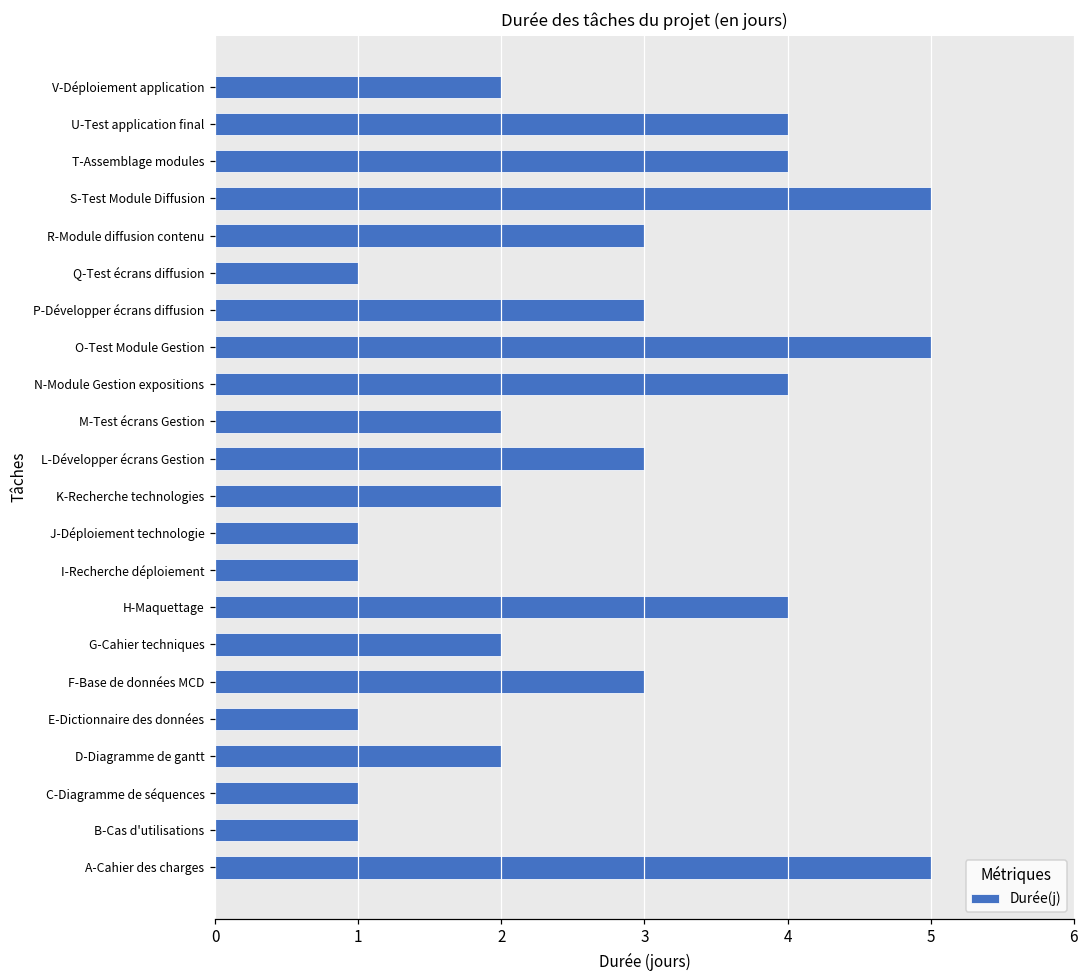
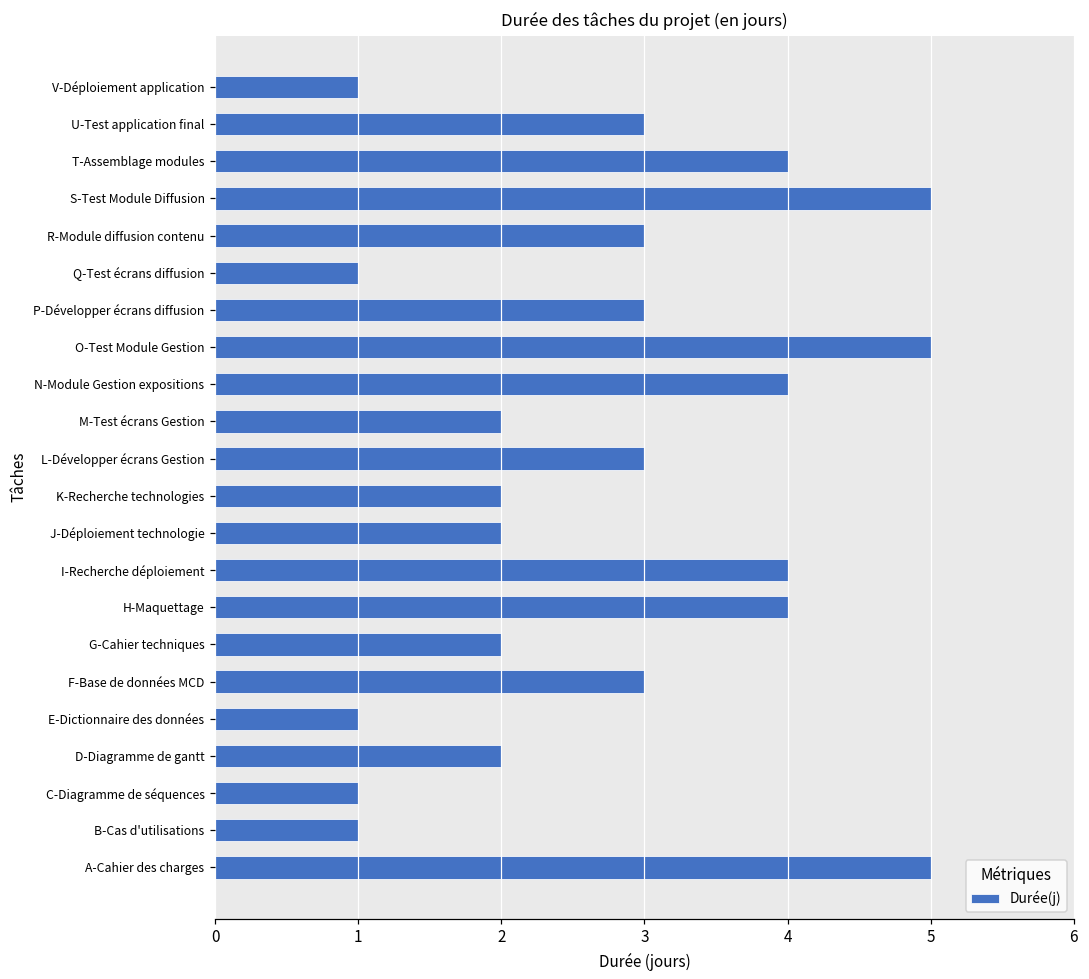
  {
-   "V-Déploiement application": 2,
-   "U-Test application final": 4,
+   "V-Déploiement application": 1,
+   "U-Test application final": 3,
    "T-Assemblage modules": 4,
    "S-Test Module Diffusion": 5,
    "R-Module diffusion contenu": 3,
    "Q-Test écrans diffusion": 1,
    "P-Développer écrans diffusion": 3,
    "O-Test Module Gestion": 5,
    "N-Module Gestion expositions": 4,
    "M-Test écrans Gestion": 2,
    "L-Développer écrans Gestion": 3,
    "K-Recherche technologies": 2,
-   "J-Déploiement technologie": 1,
-   "I-Recherche déploiement": 1,
+   "J-Déploiement technologie": 2,
+   "I-Recherche déploiement": 4,
    "H-Maquettage": 4,
    "G-Cahier techniques": 2,
    "F-Base de données MCD": 3,
    "E-Dictionnaire des données": 1,
    "D-Diagramme de gantt": 2,
    "C-Diagramme de séquences": 1,
    "B-Cas d'utilisations": 1,
    "A-Cahier des charges": 5
  }
